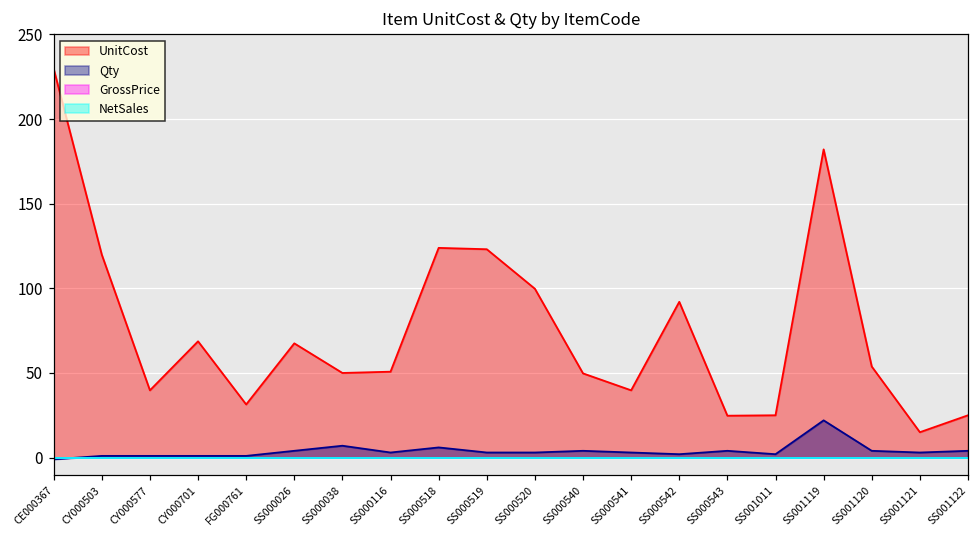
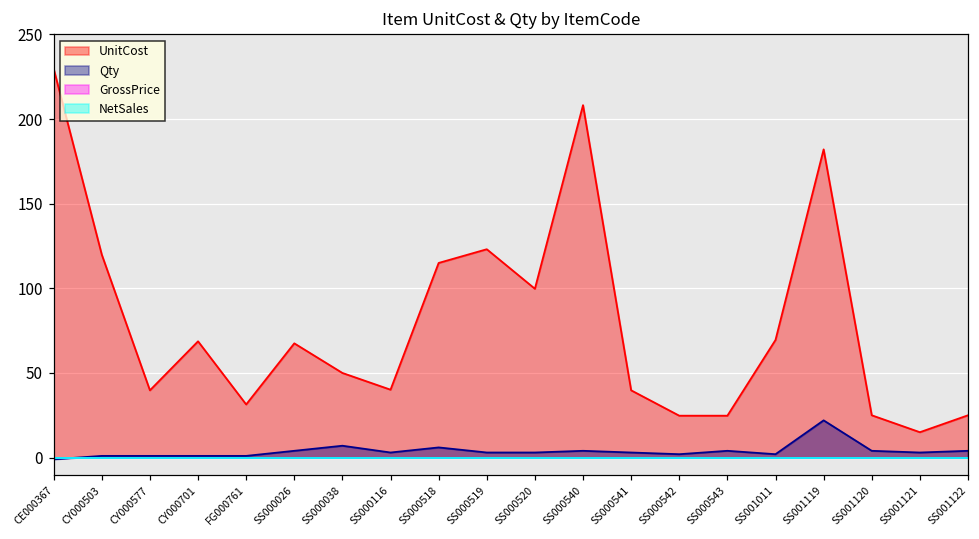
  {
    "UnitCost": {
      "CE000367": 230,
      "CY000503": 120,
      "CY000577": 40,
      "CY000701": 69,
      "FG000761": 31,
      "SS000026": 68,
      "SS000038": 50,
-     "SS000116": 51,
-     "SS000518": 124,
+     "SS000116": 40,
+     "SS000518": 115,
      "SS000519": 123,
      "SS000520": 100,
-     "SS000540": 50,
+     "SS000540": 208,
      "SS000541": 40,
-     "SS000542": 92,
+     "SS000542": 25,
      "SS000543": 25,
-     "SS001011": 25,
+     "SS001011": 70,
      "SS001119": 182,
-     "SS001120": 54,
+     "SS001120": 25,
      "SS001121": 15,
      "SS001122": 25
    },
    "NetSales": {
      "SS000026": 0,
      "SS000038": 0,
      "SS000116": 0,
      "SS000518": 0,
      "SS000519": 0,
      "SS000520": 0,
      "SS000540": 0,
      "SS000541": 0,
      "SS000542": 0,
      "SS000543": 0,
      "SS001011": 0,
      "SS001119": 0,
      "SS001120": 0,
      "SS001121": 0,
      "SS001122": 0
    }
  }
